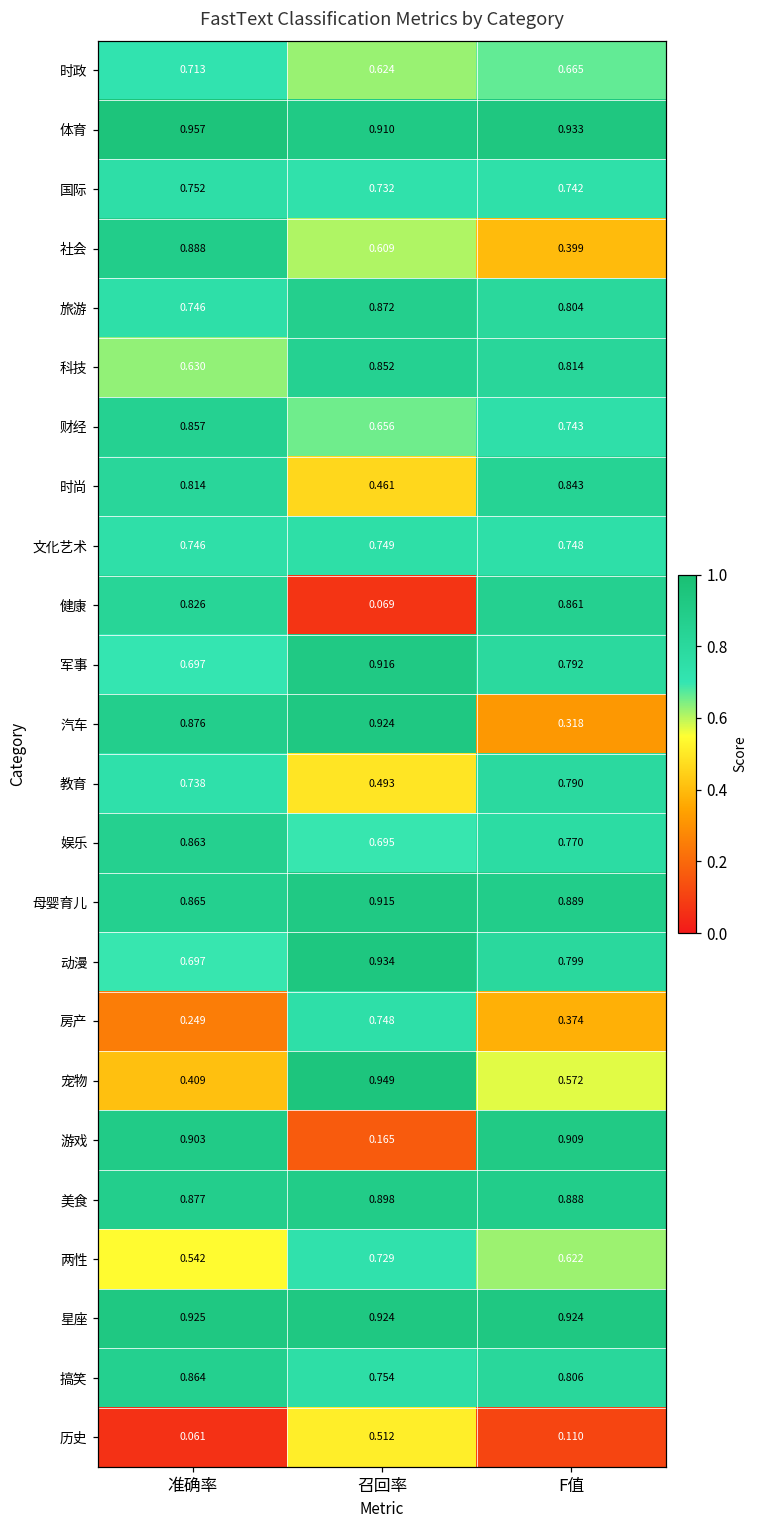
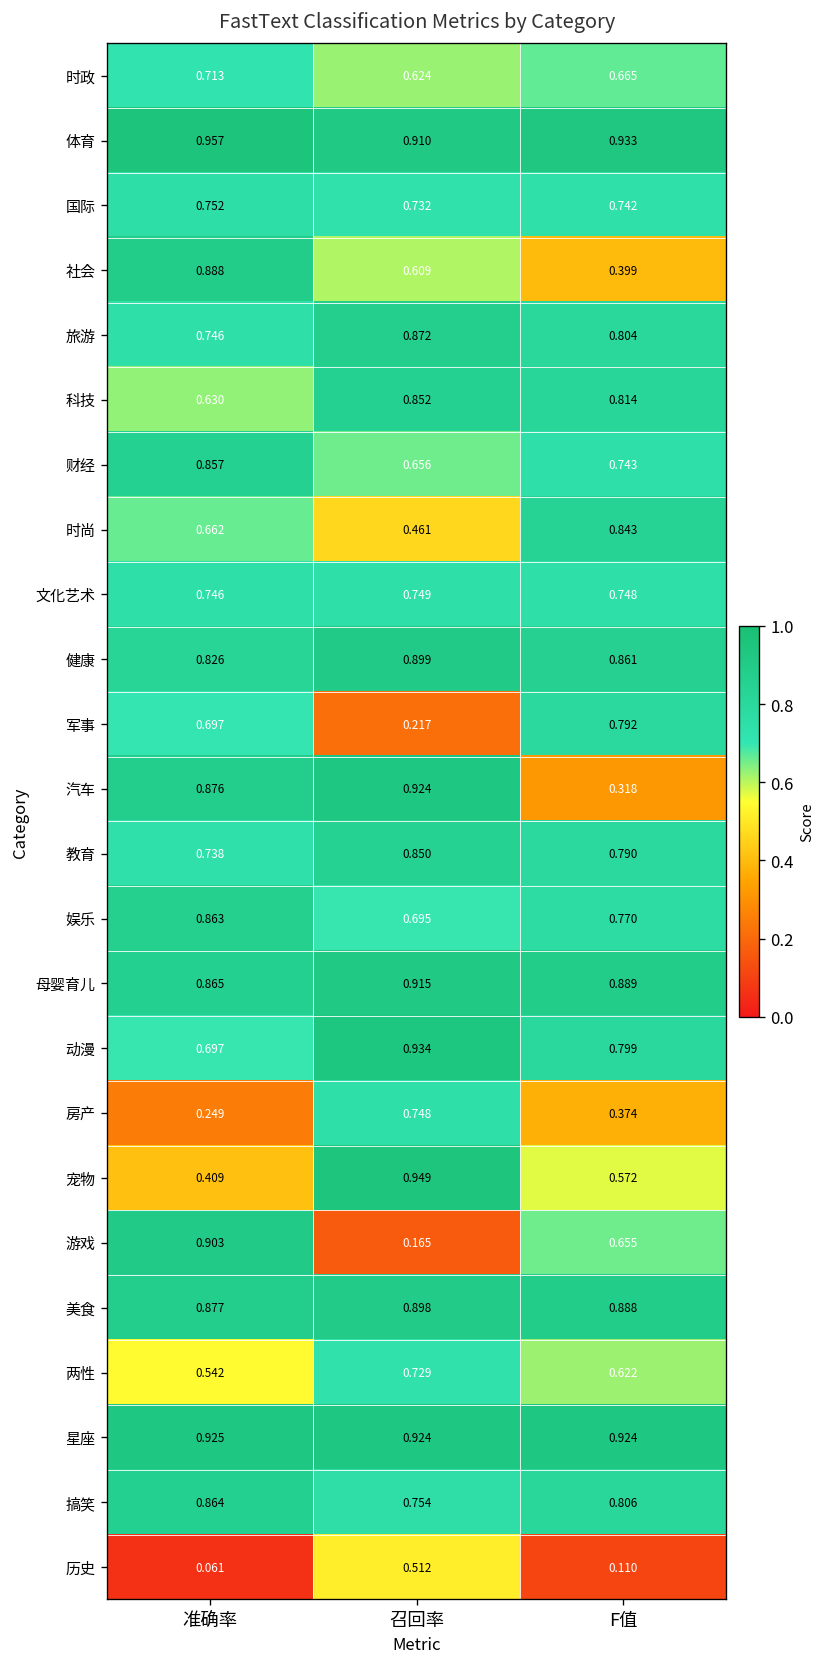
  {
    "时政": {
      "准确率": 0.713,
      "召回率": 0.624,
      "F值": 0.665
    },
    "体育": {
      "准确率": 0.957,
      "召回率": 0.910,
      "F值": 0.933
    },
    "国际": {
      "准确率": 0.752,
      "召回率": 0.732,
      "F值": 0.742
    },
    "社会": {
      "准确率": 0.888,
      "召回率": 0.609,
      "F值": 0.399
    },
    "旅游": {
      "准确率": 0.746,
      "召回率": 0.872,
      "F值": 0.804
    },
    "科技": {
      "准确率": 0.630,
      "召回率": 0.852,
      "F值": 0.814
    },
    "财经": {
      "准确率": 0.857,
      "召回率": 0.656,
      "F值": 0.743
    },
    "时尚": {
-     "准确率": 0.814,
+     "准确率": 0.662,
      "召回率": 0.461,
      "F值": 0.843
    },
    "文化艺术": {
      "准确率": 0.746,
      "召回率": 0.749,
      "F值": 0.748
    },
    "健康": {
      "准确率": 0.826,
-     "召回率": 0.069,
+     "召回率": 0.899,
      "F值": 0.861
    },
    "军事": {
      "准确率": 0.697,
-     "召回率": 0.916,
+     "召回率": 0.217,
      "F值": 0.792
    },
    "汽车": {
      "准确率": 0.876,
      "召回率": 0.924,
      "F值": 0.318
    },
    "教育": {
      "准确率": 0.738,
-     "召回率": 0.493,
+     "召回率": 0.850,
      "F值": 0.790
    },
    "娱乐": {
      "准确率": 0.863,
      "召回率": 0.695,
      "F值": 0.770
    },
    "母婴育儿": {
      "准确率": 0.865,
      "召回率": 0.915,
      "F值": 0.889
    },
    "动漫": {
      "准确率": 0.697,
      "召回率": 0.934,
      "F值": 0.799
    },
    "房产": {
      "准确率": 0.249,
      "召回率": 0.748,
      "F值": 0.374
    },
    "宠物": {
      "准确率": 0.409,
      "召回率": 0.949,
      "F值": 0.572
    },
    "游戏": {
      "准确率": 0.903,
      "召回率": 0.165,
-     "F值": 0.909
+     "F值": 0.655
    },
    "美食": {
      "准确率": 0.877,
      "召回率": 0.898,
      "F值": 0.888
    },
    "两性": {
      "准确率": 0.542,
      "召回率": 0.729,
      "F值": 0.622
    },
    "星座": {
      "准确率": 0.925,
      "召回率": 0.924,
      "F值": 0.924
    },
    "搞笑": {
      "准确率": 0.864,
      "召回率": 0.754,
      "F值": 0.806
    },
    "历史": {
      "准确率": 0.061,
      "召回率": 0.512,
      "F值": 0.110
    }
  }
